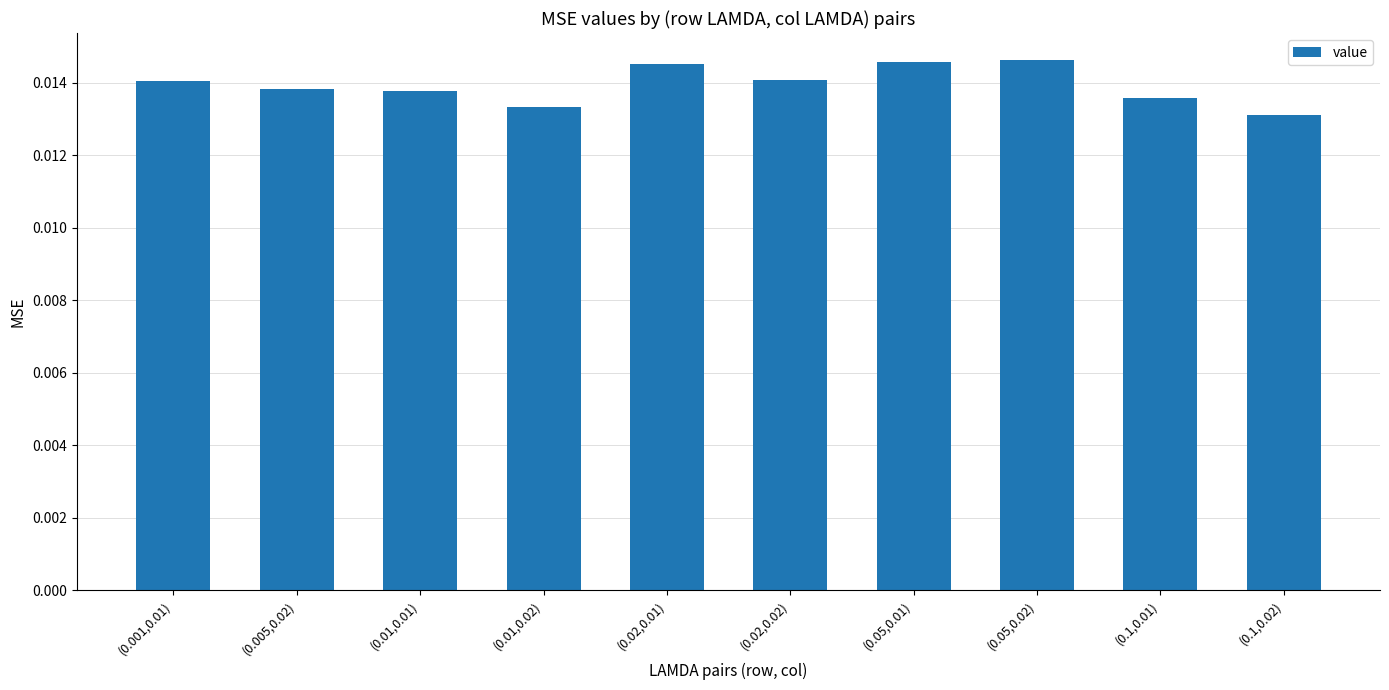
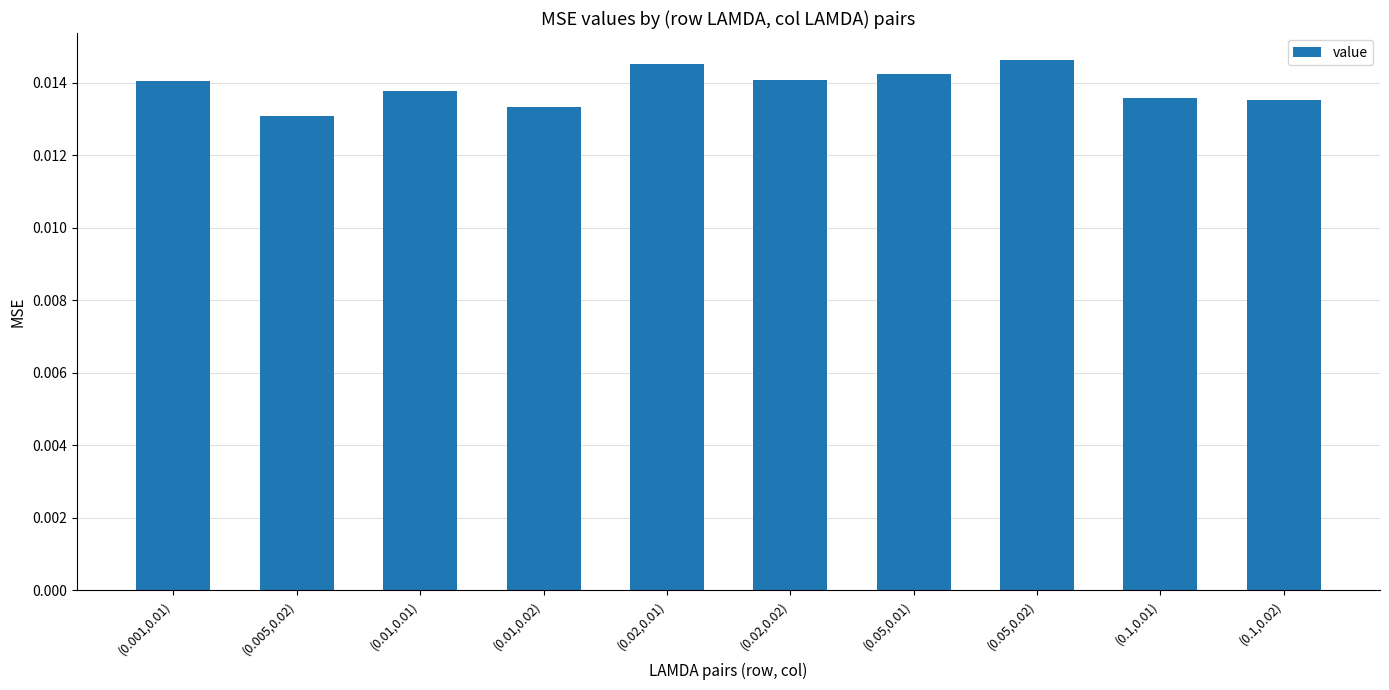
  {
    "(0.001,0.01)": 0.0140,
-   "(0.005,0.02)": 0.0138,
+   "(0.005,0.02)": 0.0131,
    "(0.01,0.01)": 0.0138,
    "(0.01,0.02)": 0.0133,
    "(0.02,0.01)": 0.0145,
    "(0.02,0.02)": 0.0141,
-   "(0.05,0.01)": 0.0146,
+   "(0.05,0.01)": 0.0142,
    "(0.05,0.02)": 0.0146,
    "(0.1,0.01)": 0.0136,
-   "(0.1,0.02)": 0.0131
+   "(0.1,0.02)": 0.0135
  }
